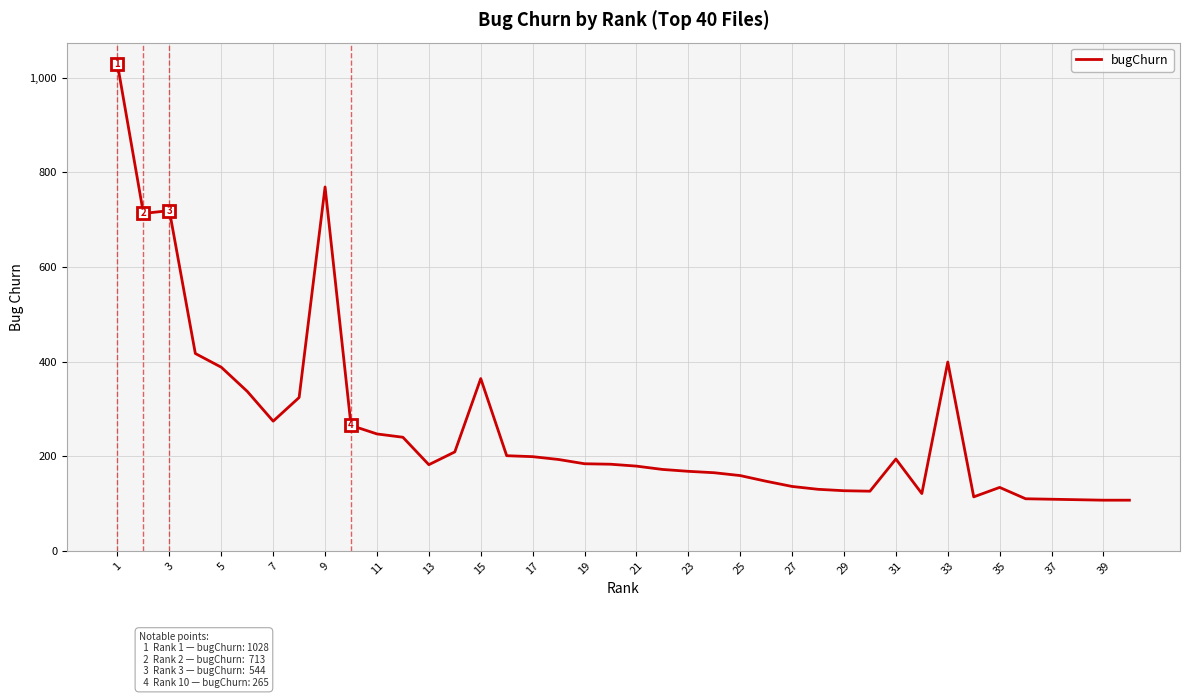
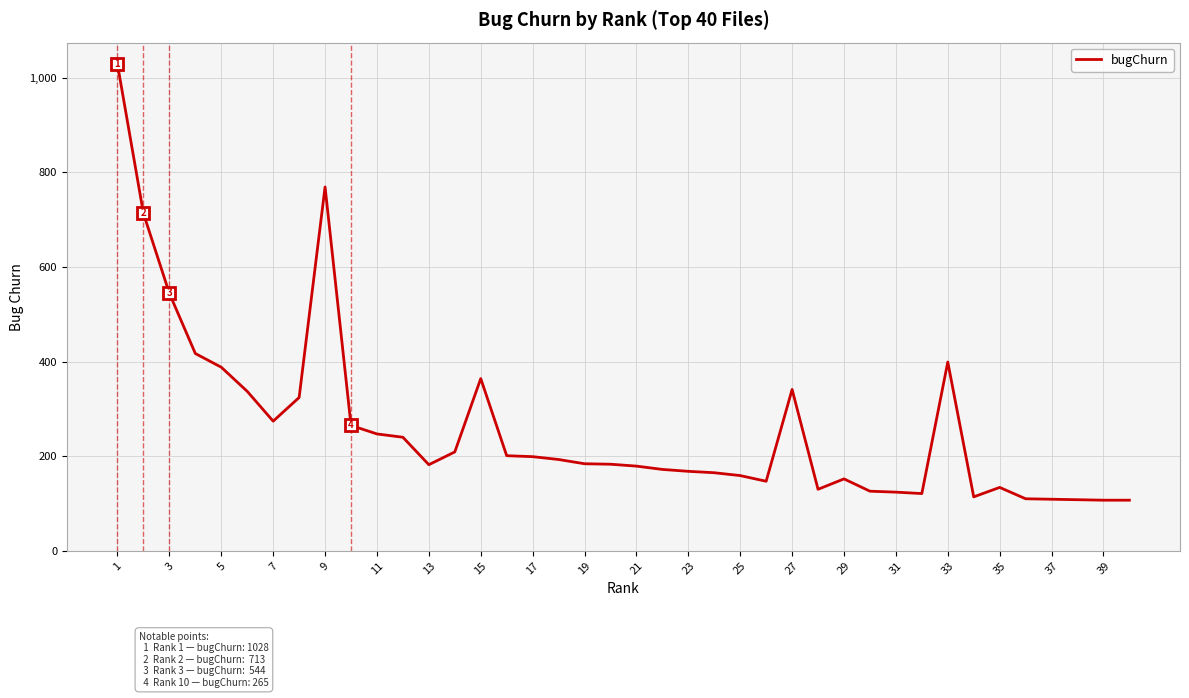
  {
    "bugChurn": {
-     "3": 720,
+     "3": 540,
      "5": 390,
      "7": 270,
      "9": 770,
      "11": 250,
      "13": 180,
      "15": 360,
      "17": 200,
      "19": 180,
      "21": 180,
      "23": 170,
      "25": 160,
-     "27": 140,
-     "29": 130,
-     "31": 190,
+     "27": 340,
+     "29": 150,
+     "31": 120,
      "33": 400,
      "35": 130,
      "37": 110,
      "39": 110
    }
  }
